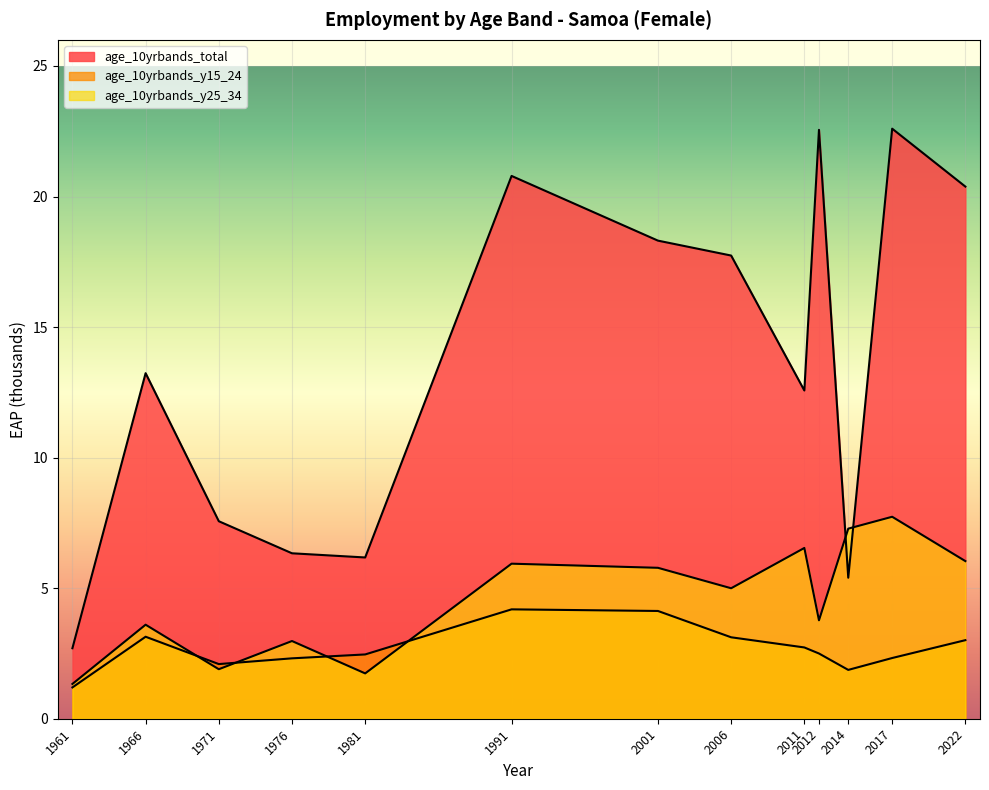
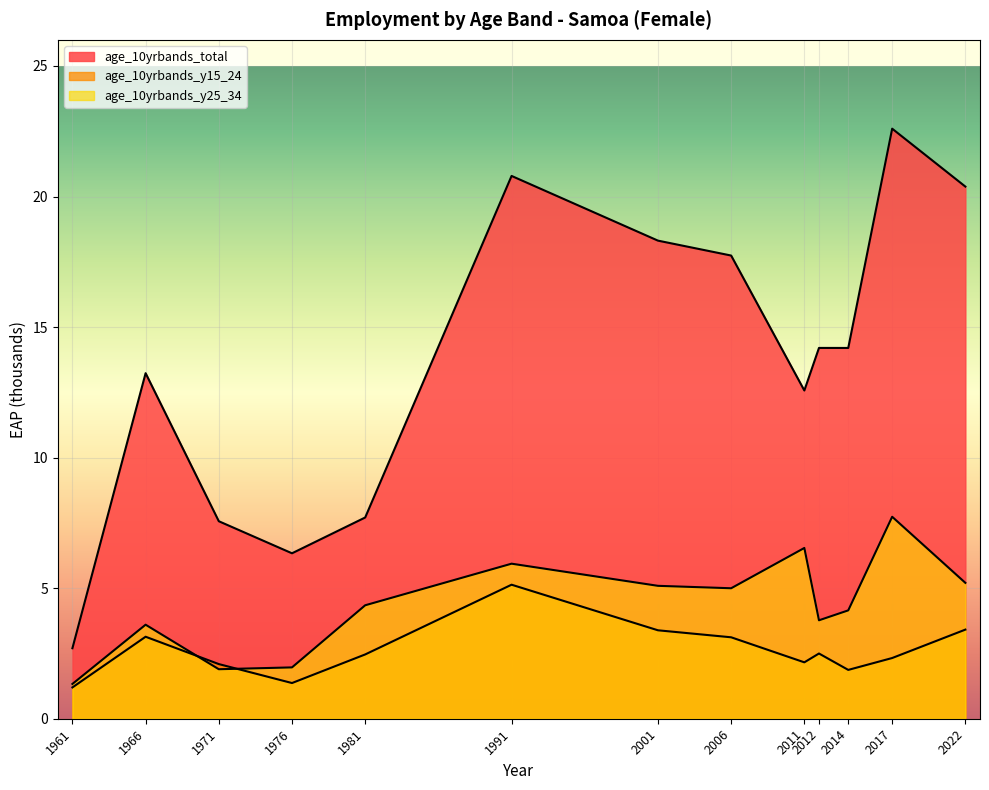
  {
    "age_10yrbands_total": {
      "1961": 2.7,
      "1966": 13.2,
      "1971": 7.6,
      "1976": 6.3,
-     "1981": 6.2,
+     "1981": 7.7,
      "1991": 20.8,
      "2001": 18.3,
      "2006": 17.7,
      "2011": 12.6,
-     "2012": 22.6,
-     "2014": 5.4,
+     "2012": 14.2,
+     "2014": 14.2,
      "2017": 22.6,
      "2022": 20.4
    },
    "age_10yrbands_y15_24": {
      "1961": 1.2,
      "1966": 3.1,
      "1971": 2.1,
-     "1976": 2.3,
+     "1976": 1.4,
      "1981": 2.5,
-     "1991": 4.2,
-     "2001": 4.1,
+     "1991": 5.1,
+     "2001": 3.4,
      "2006": 3.1,
-     "2011": 2.7,
+     "2011": 2.2,
      "2012": 2.5,
      "2014": 1.9,
      "2017": 2.3,
-     "2022": 3.0
+     "2022": 3.4
    },
    "age_10yrbands_y25_34": {
      "1961": 1.3,
      "1966": 3.6,
      "1971": 1.9,
-     "1976": 3.0,
-     "1981": 1.7,
+     "1976": 2.0,
+     "1981": 4.3,
      "1991": 5.9,
-     "2001": 5.8,
+     "2001": 5.1,
      "2006": 5.0,
      "2011": 6.5,
      "2012": 3.8,
-     "2014": 7.3,
+     "2014": 4.2,
      "2017": 7.7,
-     "2022": 6.0
+     "2022": 5.2
    }
  }
